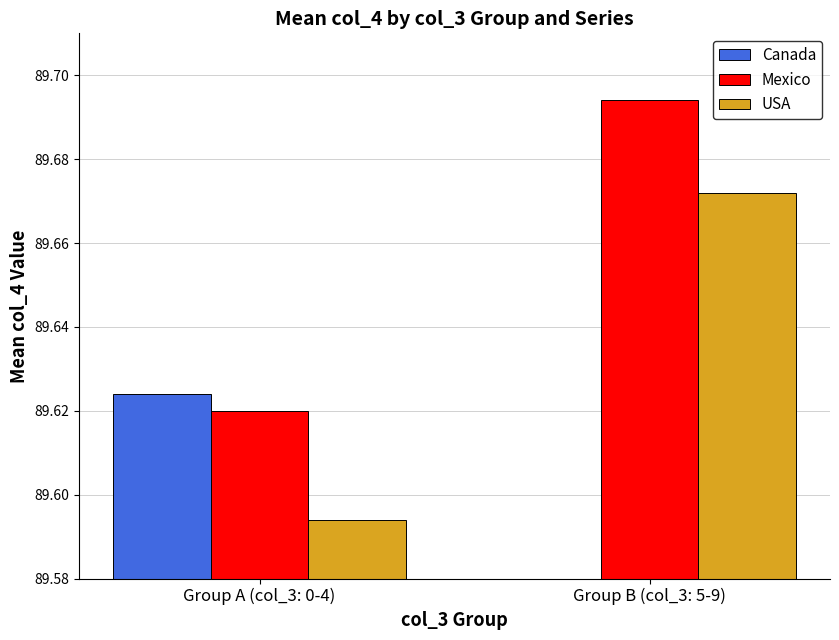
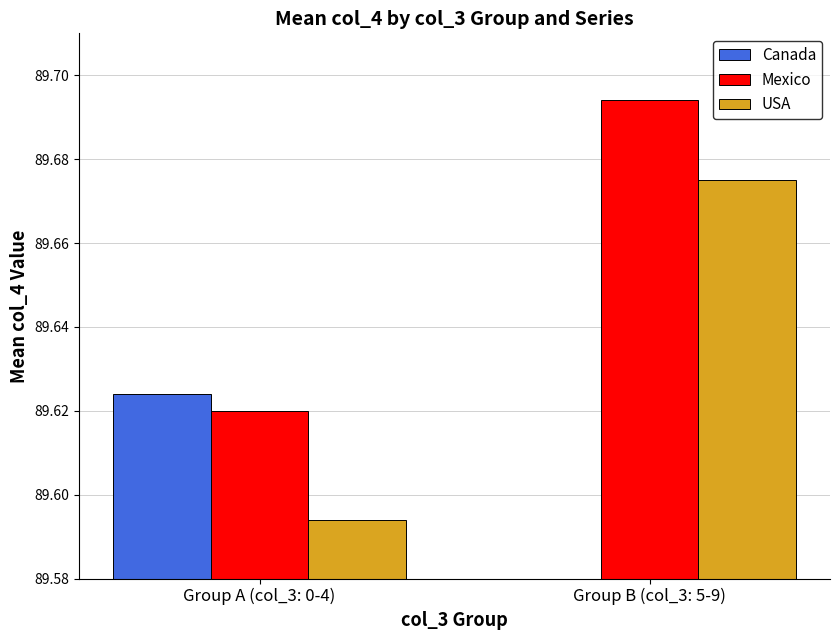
  {
    "Canada": {
      "Group A (col_3: 0-4)": 89.624
    },
    "Mexico": {
      "Group A (col_3: 0-4)": 89.620,
      "Group B (col_3: 5-9)": 89.694
    },
    "USA": {
      "Group A (col_3: 0-4)": 89.594,
-     "Group B (col_3: 5-9)": 89.672
+     "Group B (col_3: 5-9)": 89.675
    }
  }
